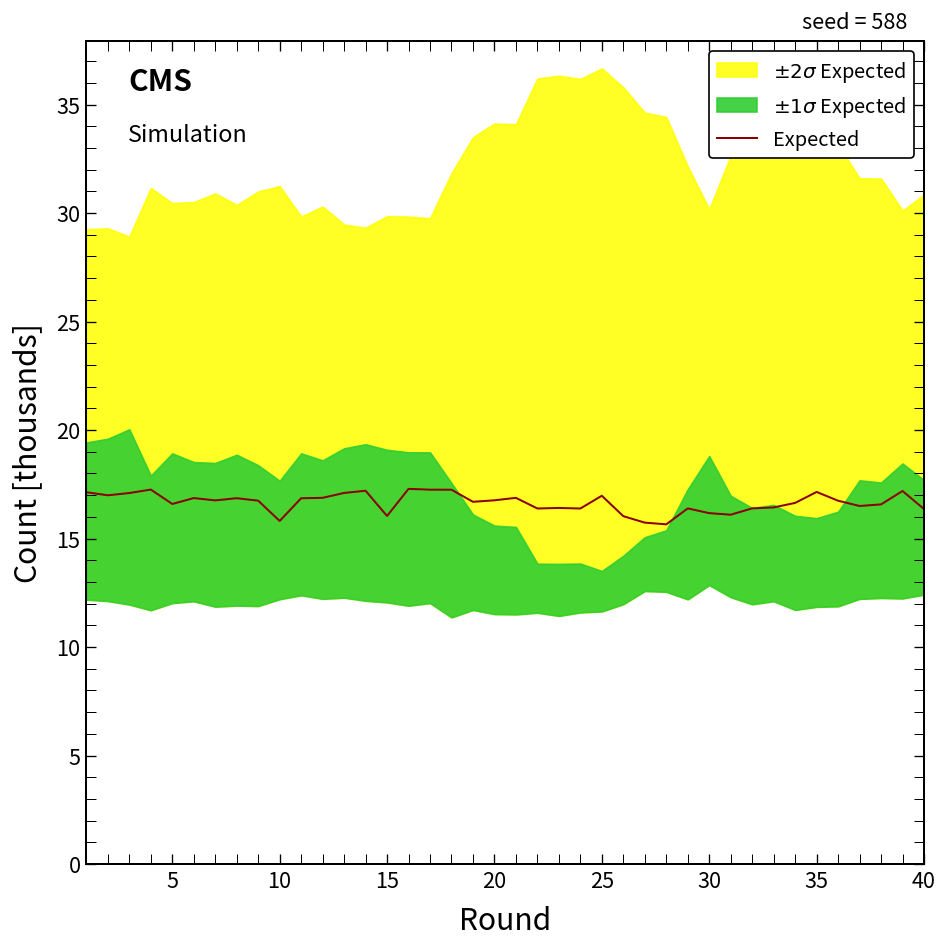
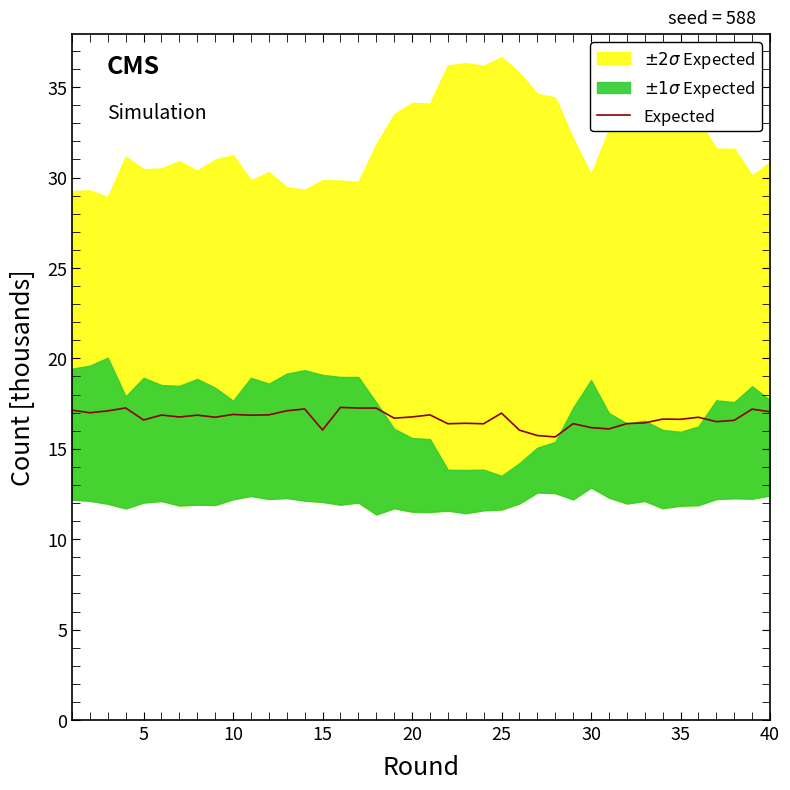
  {
    "Expected": {
      "5": 16.6,
-     "10": 15.8,
+     "10": 16.9,
      "15": 16.0,
      "20": 16.8,
      "25": 17.0,
      "30": 16.2,
-     "35": 17.1,
-     "40": 16.4
+     "35": 16.6,
+     "40": 17.0
    }
  }
